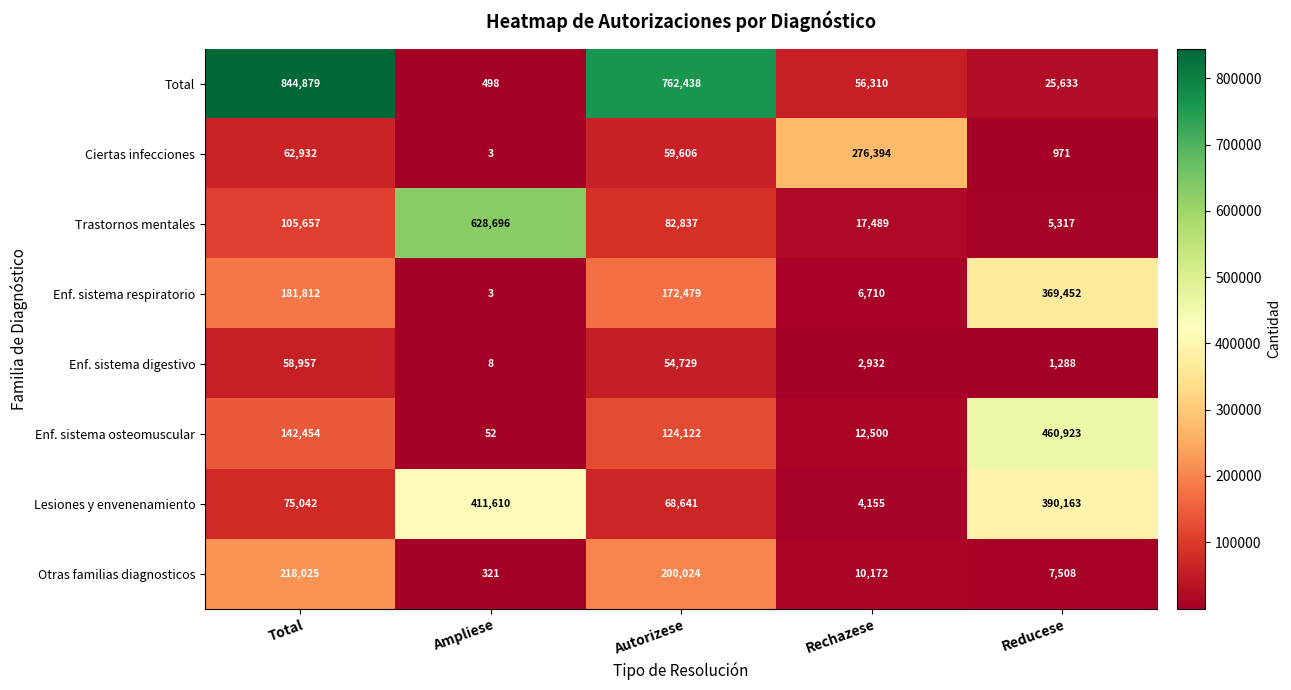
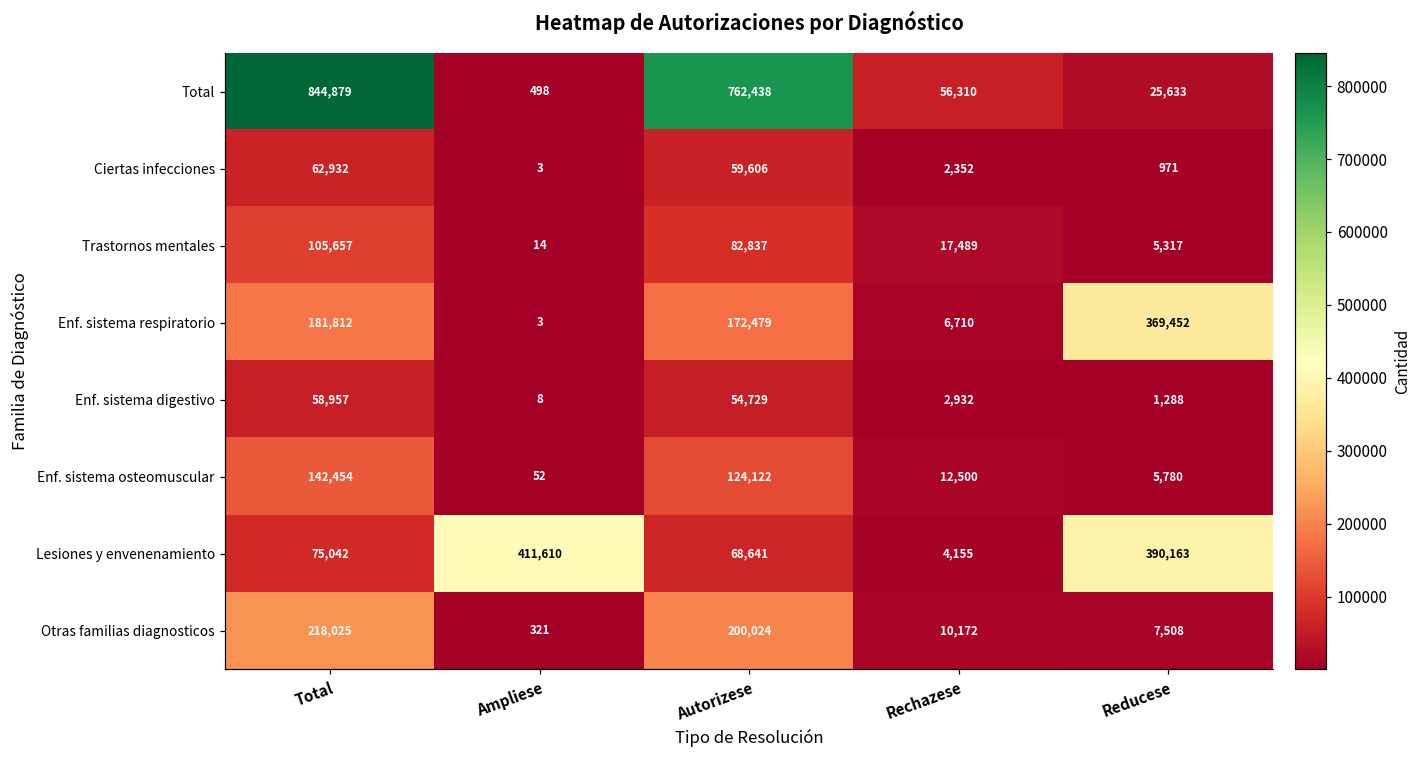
  {
    "Total": {
      "Total": "844,879",
      "Ampliese": "498",
      "Autorizese": "762,438",
      "Rechazese": "56,310",
      "Reducese": "25,633"
    },
    "Ciertas infecciones": {
      "Total": "62,932",
      "Ampliese": "3",
      "Autorizese": "59,606",
-     "Rechazese": "276,394",
+     "Rechazese": "2,352",
      "Reducese": "971"
    },
    "Trastornos mentales": {
      "Total": "105,657",
-     "Ampliese": "628,696",
+     "Ampliese": "14",
      "Autorizese": "82,837",
      "Rechazese": "17,489",
      "Reducese": "5,317"
    },
    "Enf. sistema respiratorio": {
      "Total": "181,812",
      "Ampliese": "3",
      "Autorizese": "172,479",
      "Rechazese": "6,710",
      "Reducese": "369,452"
    },
    "Enf. sistema digestivo": {
      "Total": "58,957",
      "Ampliese": "8",
      "Autorizese": "54,729",
      "Rechazese": "2,932",
      "Reducese": "1,288"
    },
    "Enf. sistema osteomuscular": {
      "Total": "142,454",
      "Ampliese": "52",
      "Autorizese": "124,122",
      "Rechazese": "12,500",
-     "Reducese": "460,923"
+     "Reducese": "5,780"
    },
    "Lesiones y envenenamiento": {
      "Total": "75,042",
      "Ampliese": "411,610",
      "Autorizese": "68,641",
      "Rechazese": "4,155",
      "Reducese": "390,163"
    },
    "Otras familias diagnosticos": {
      "Total": "218,025",
      "Ampliese": "321",
      "Autorizese": "200,024",
      "Rechazese": "10,172",
      "Reducese": "7,508"
    }
  }
